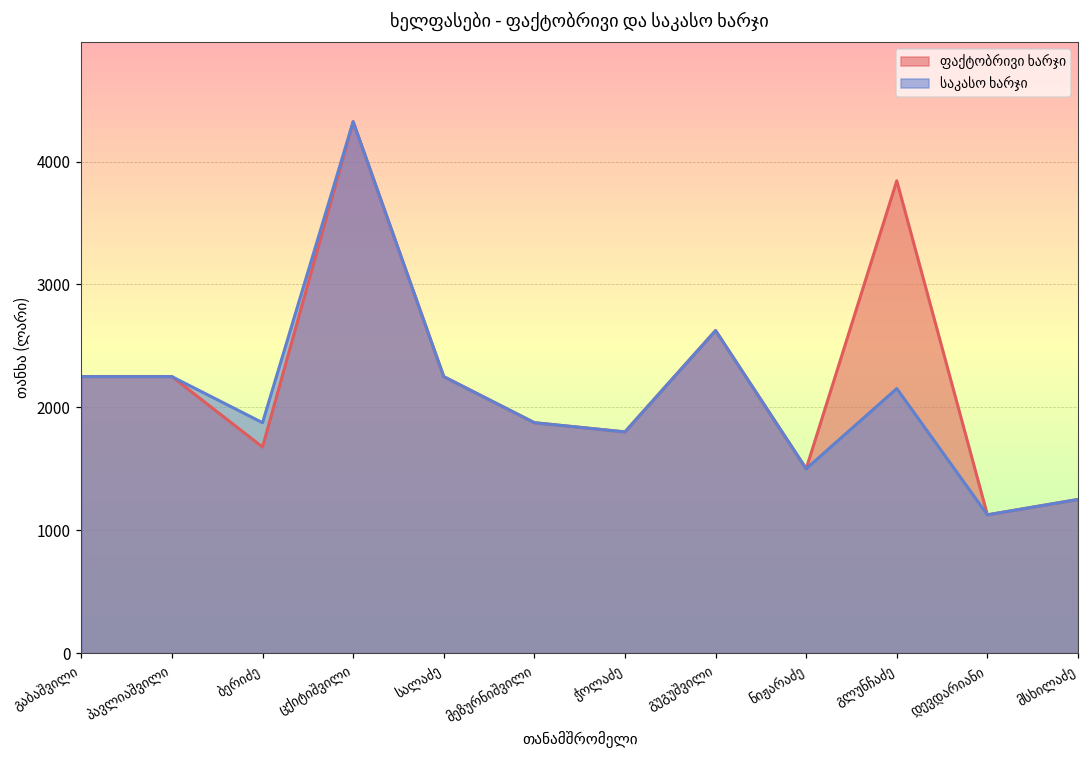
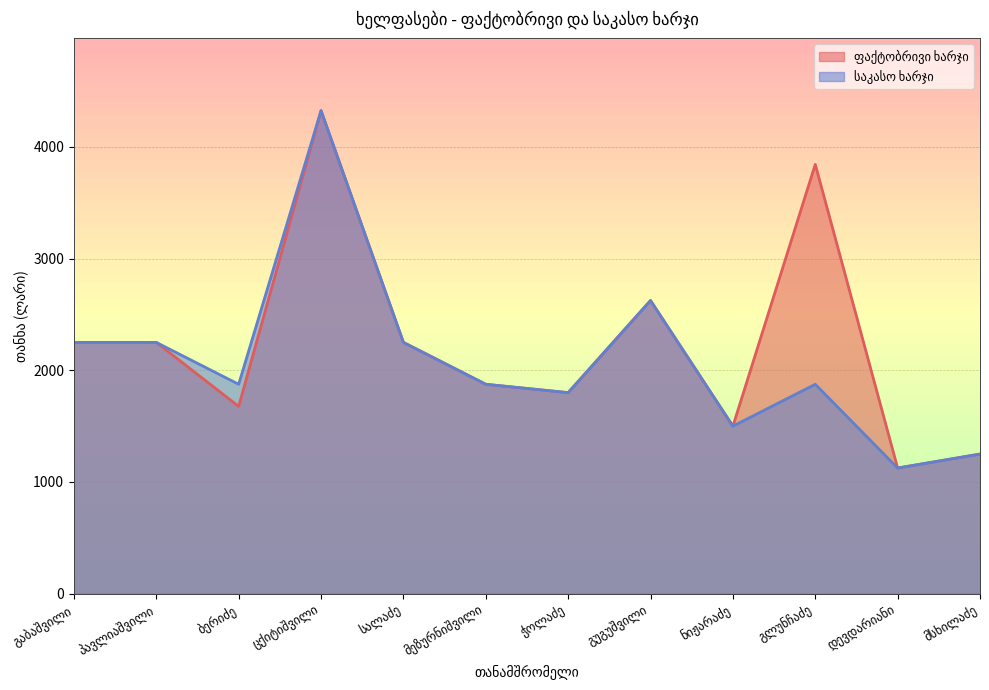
  {
    "ფაქტობრივი ხარჯი": {
      "ბერიძე": 1680,
      "გლუნჩაძე": 3840
    },
    "საკასო ხარჯი": {
      "ბერიძე": 1880,
-     "გლუნჩაძე": 2150
+     "გლუნჩაძე": 1880
    }
  }
